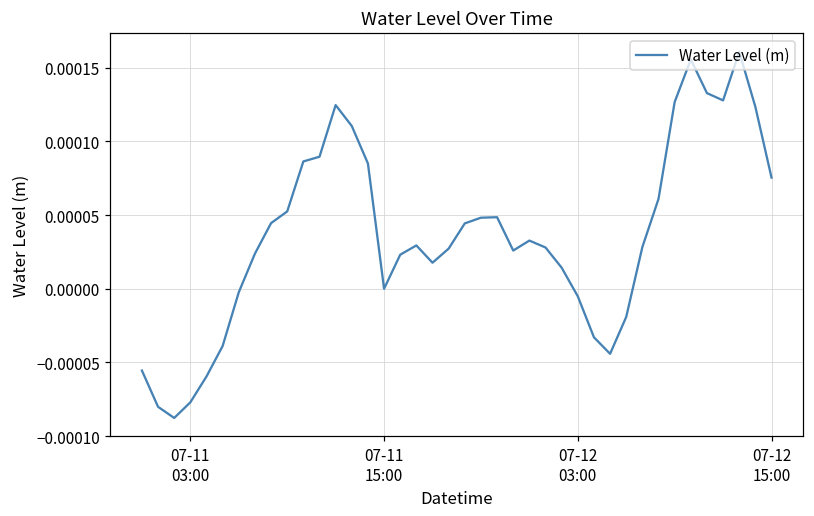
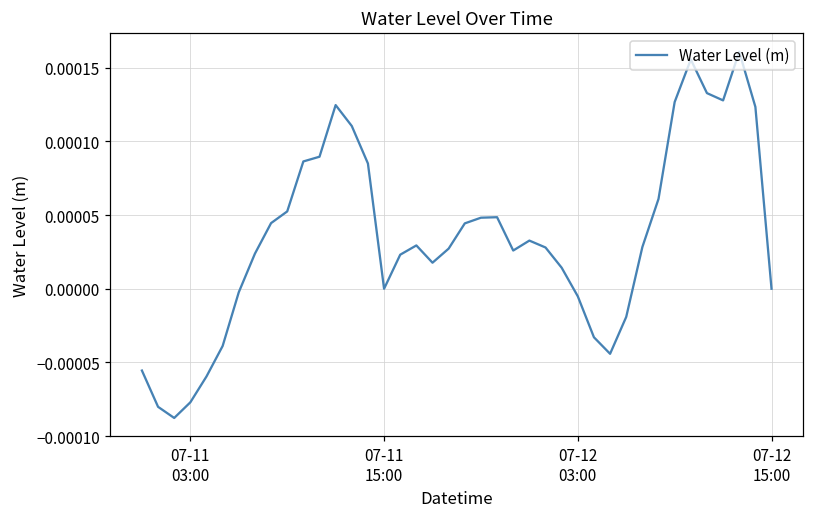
  {
    "07-11 03:00": -0.000077,
    "07-11 15:00": 0.0000,
    "07-12 03:00": -0.000005,
-   "07-12 15:00": 0.0001
+   "07-12 15:00": 0.0000
  }
